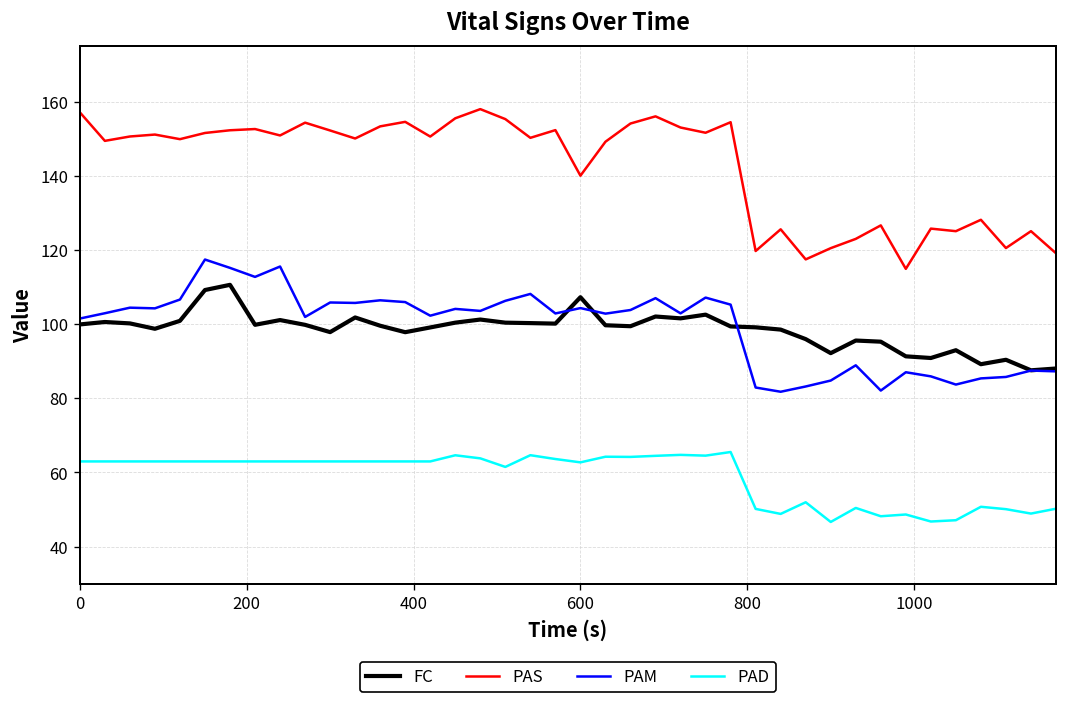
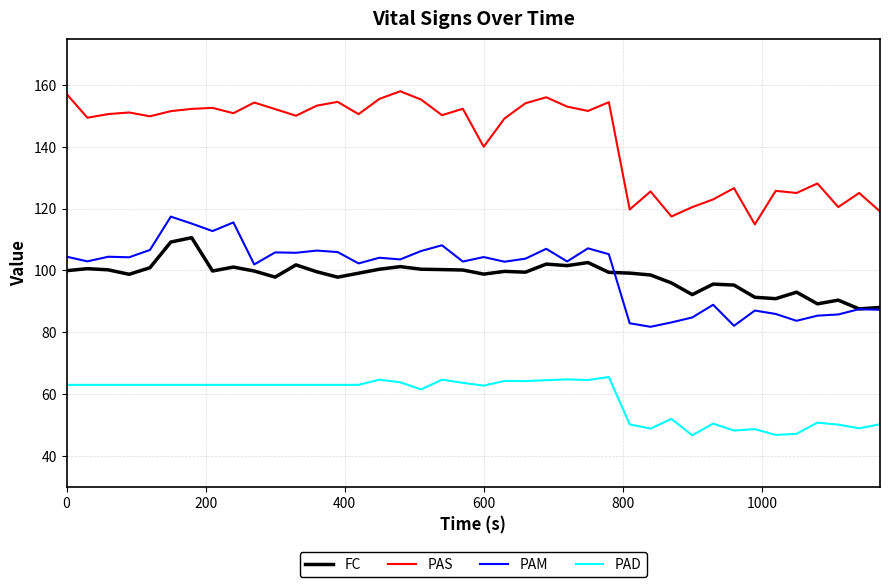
  {
    "FC": {
      "0": 100,
-     "600": 107
+     "600": 99
    },
    "PAS": {
      "0": 157,
      "600": 140
    },
    "PAM": {
-     "0": 101,
+     "0": 104,
      "600": 104
    },
    "PAD": {
      "0": 63,
      "600": 63
    }
  }
